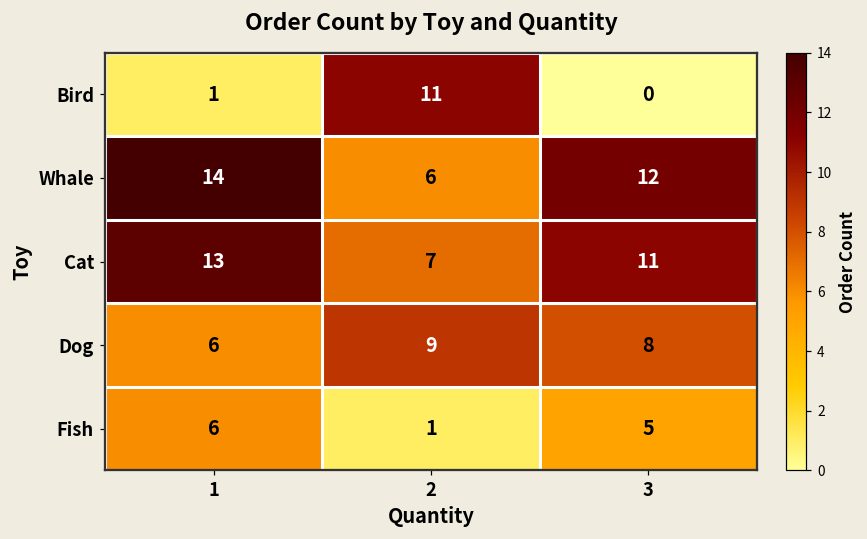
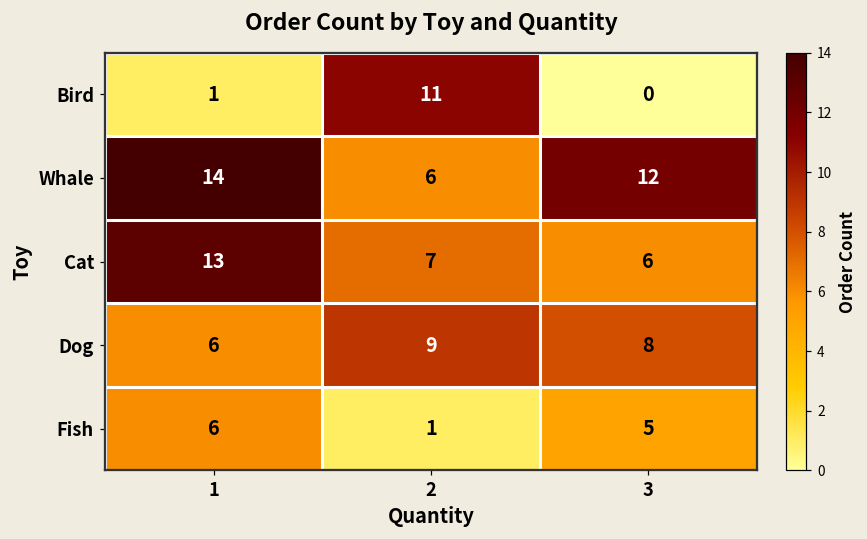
  {
    "Bird": {
      "1": 1,
      "2": 11,
      "3": 0
    },
    "Whale": {
      "1": 14,
      "2": 6,
      "3": 12
    },
    "Cat": {
      "1": 13,
      "2": 7,
-     "3": 11
+     "3": 6
    },
    "Dog": {
      "1": 6,
      "2": 9,
      "3": 8
    },
    "Fish": {
      "1": 6,
      "2": 1,
      "3": 5
    }
  }
